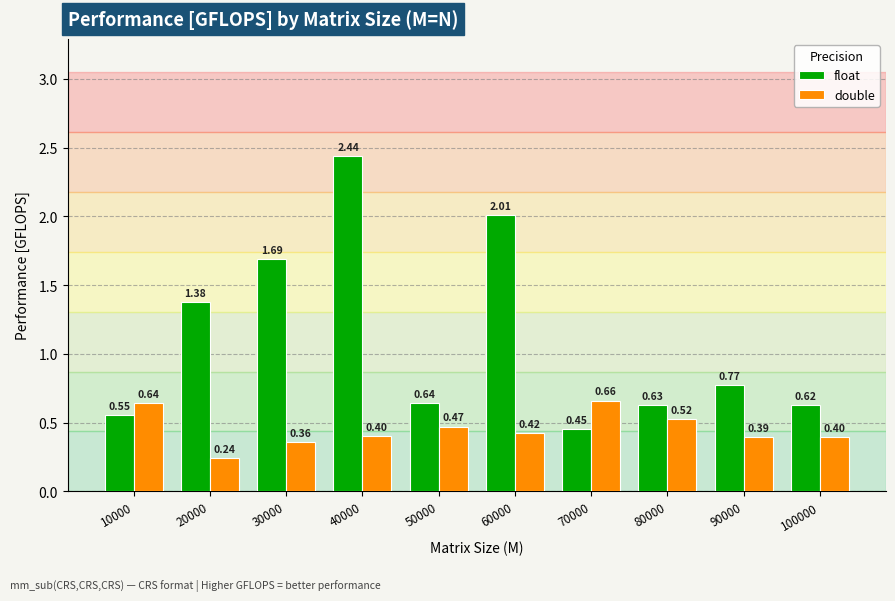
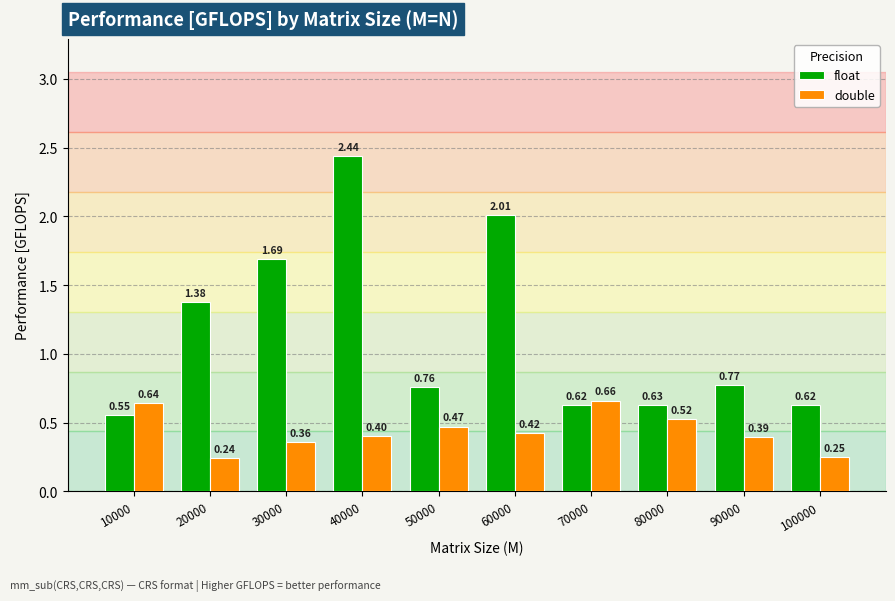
  {
    "float": {
      "10000": 0.55,
      "20000": 1.38,
      "30000": 1.69,
      "40000": 2.44,
-     "50000": 0.64,
+     "50000": 0.76,
      "60000": 2.01,
-     "70000": 0.45,
+     "70000": 0.62,
      "80000": 0.63,
      "90000": 0.77,
      "100000": 0.62
    },
    "double": {
      "10000": 0.64,
      "20000": 0.24,
      "30000": 0.36,
      "40000": 0.40,
      "50000": 0.47,
      "60000": 0.42,
      "70000": 0.66,
      "80000": 0.52,
      "90000": 0.39,
-     "100000": 0.40
+     "100000": 0.25
    }
  }
